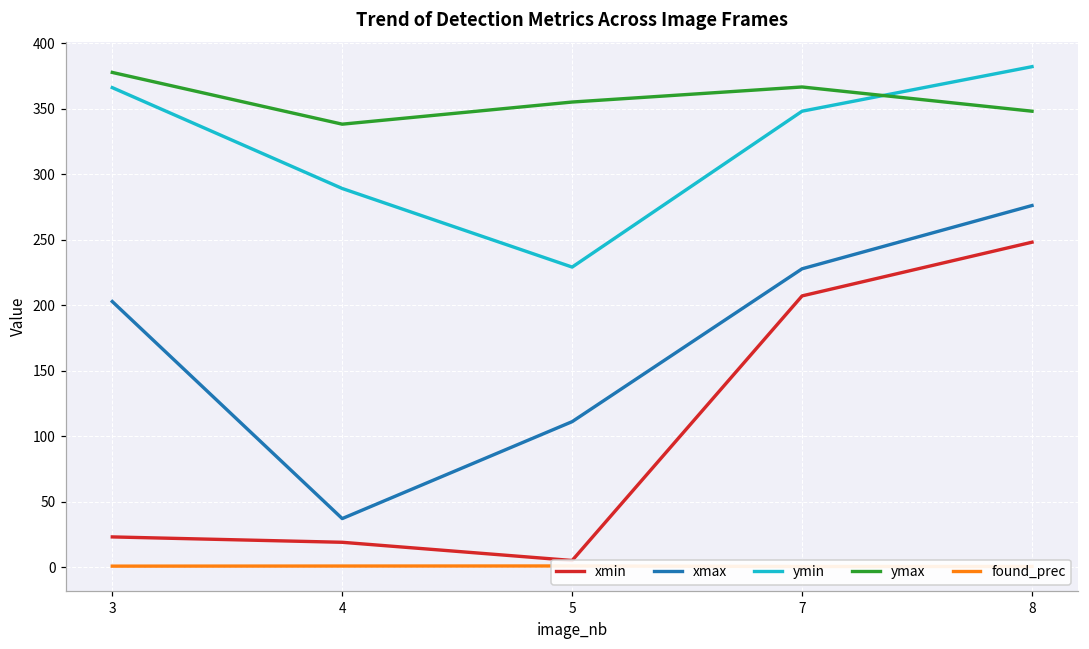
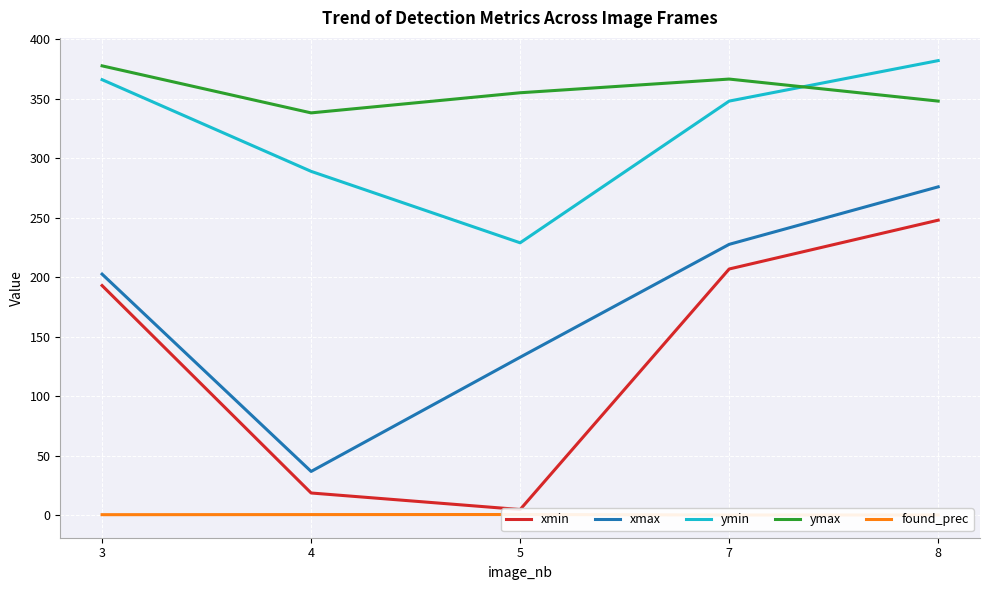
  {
    "xmin": {
-     "3": 23,
+     "3": 193,
      "4": 19,
      "7": 207,
      "8": 248
    },
    "xmax": {
      "3": 203,
      "4": 37,
-     "5": 111,
+     "5": 133,
      "7": 228,
      "8": 276
    },
    "ymin": {
      "3": 366,
      "4": 289,
      "5": 229,
      "7": 348,
      "8": 382
    },
    "ymax": {
      "3": 378,
      "4": 338,
      "5": 355,
      "7": 367,
      "8": 348
    },
    "found_prec": {
      "3": 1,
      "4": 1
    }
  }
